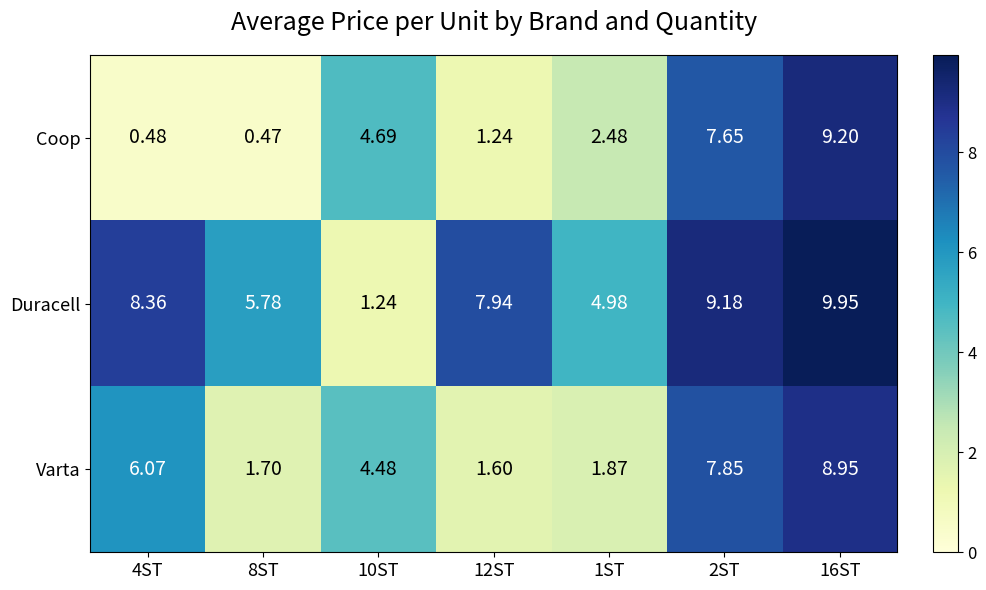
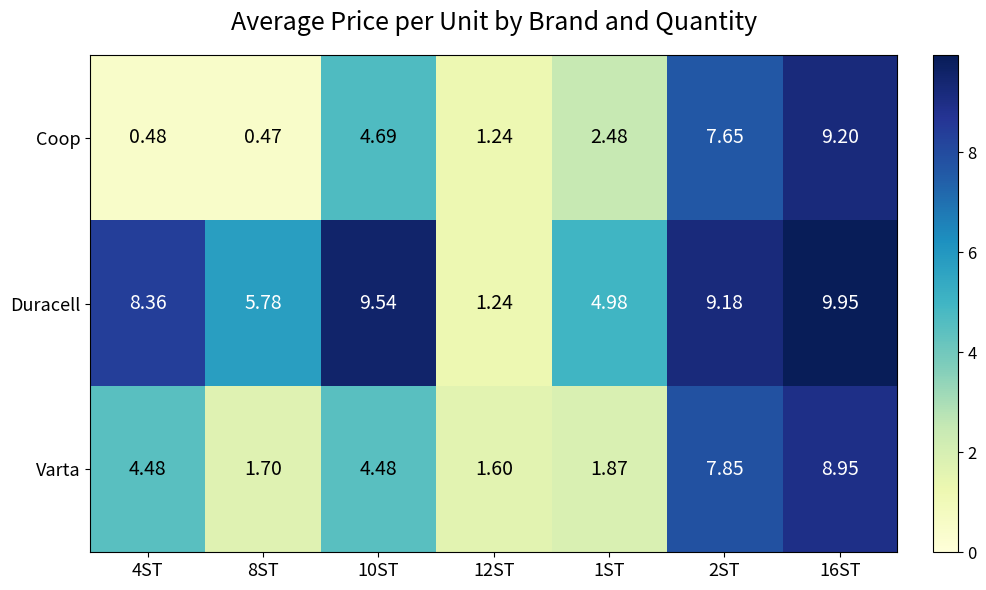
  {
    "Coop": {
      "4ST": 0.48,
      "8ST": 0.47,
      "10ST": 4.69,
      "12ST": 1.24,
      "1ST": 2.48,
      "2ST": 7.65,
      "16ST": 9.20
    },
    "Duracell": {
      "4ST": 8.36,
      "8ST": 5.78,
-     "10ST": 1.24,
-     "12ST": 7.94,
+     "10ST": 9.54,
+     "12ST": 1.24,
      "1ST": 4.98,
      "2ST": 9.18,
      "16ST": 9.95
    },
    "Varta": {
-     "4ST": 6.07,
+     "4ST": 4.48,
      "8ST": 1.70,
      "10ST": 4.48,
      "12ST": 1.60,
      "1ST": 1.87,
      "2ST": 7.85,
      "16ST": 8.95
    }
  }
